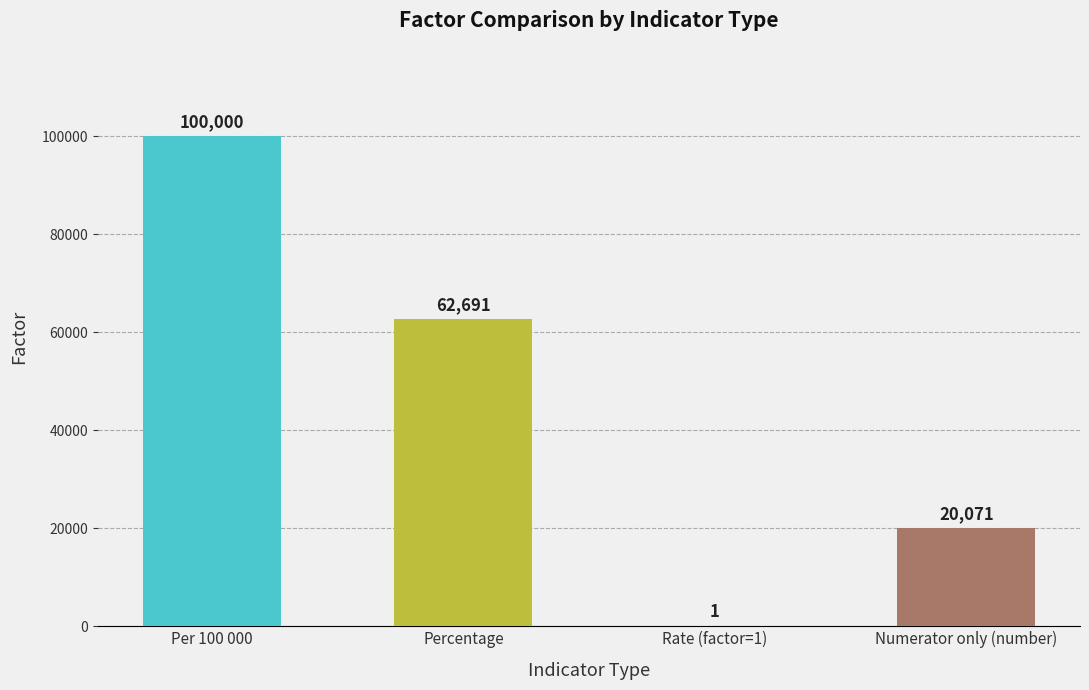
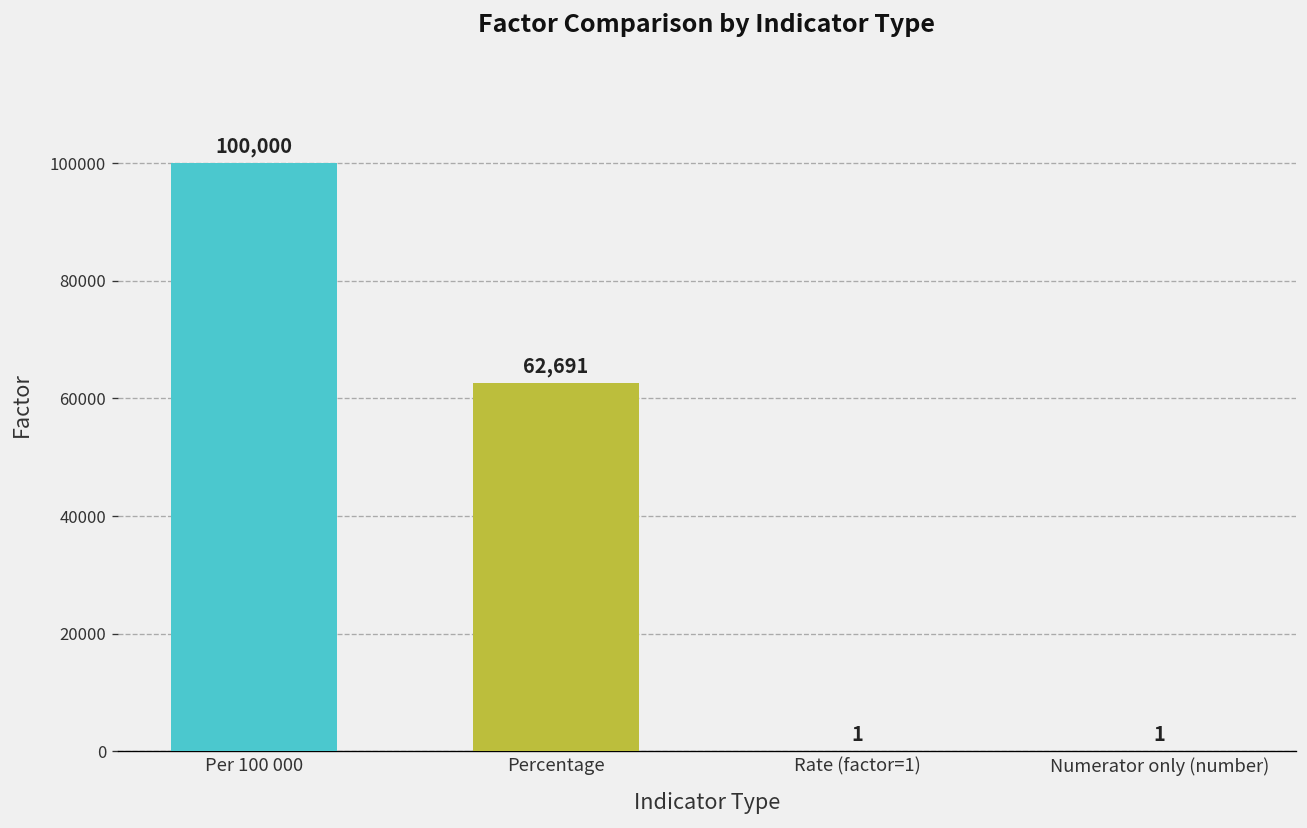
  {
    "Per 100 000": "100,000",
    "Percentage": "62,691",
    "Rate (factor=1)": "1",
-   "Numerator only (number)": "20,071"
+   "Numerator only (number)": "1"
  }
